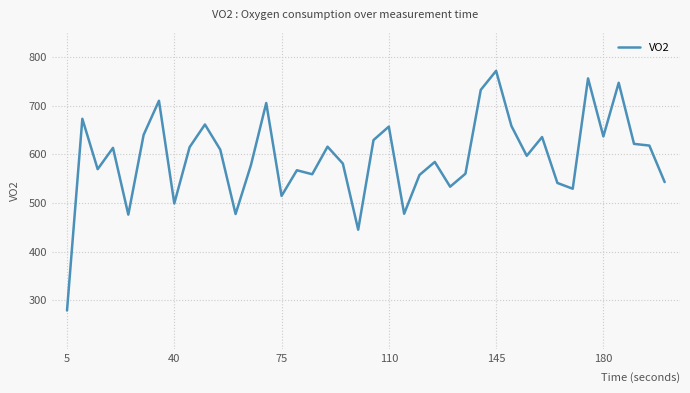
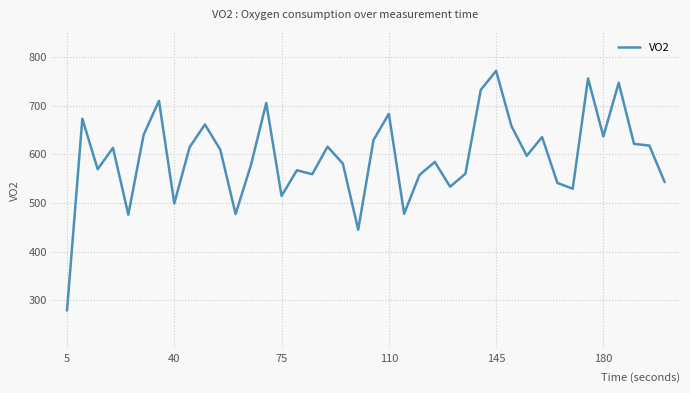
  {
    "5": 280,
    "40": 500,
    "75": 510,
-   "110": 660,
+   "110": 680,
    "145": 770,
    "180": 640
  }
